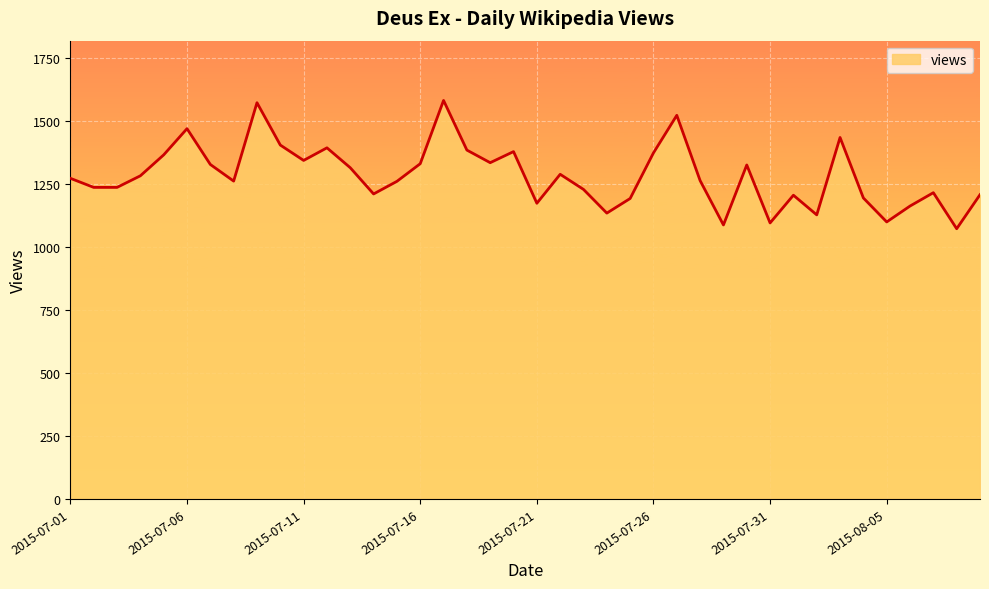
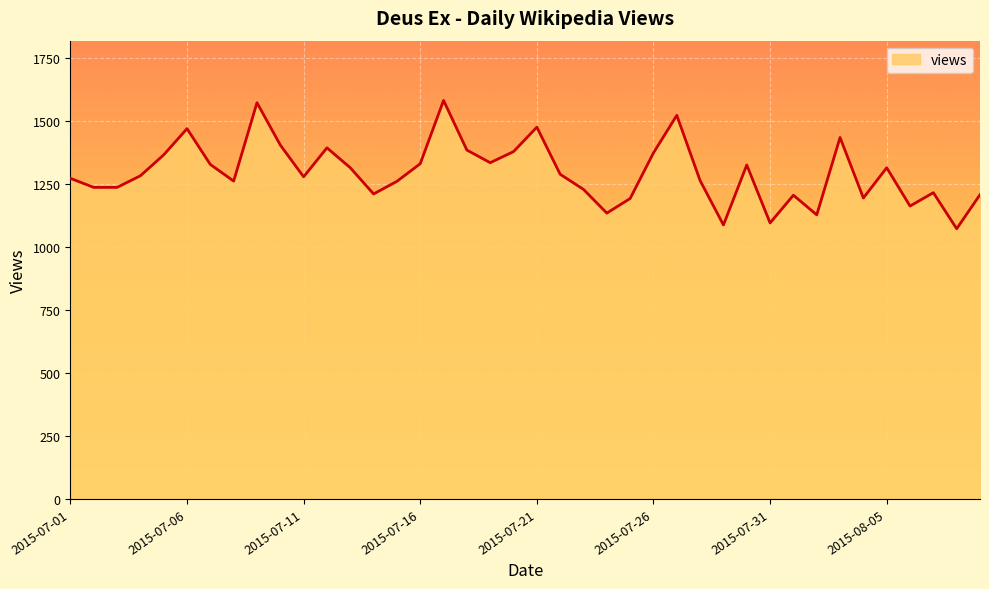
  {
    "2015-07-01": 1270,
    "2015-07-06": 1470,
-   "2015-07-11": 1340,
+   "2015-07-11": 1280,
    "2015-07-16": 1330,
-   "2015-07-21": 1170,
+   "2015-07-21": 1480,
    "2015-07-26": 1370,
    "2015-07-31": 1100,
-   "2015-08-05": 1100
+   "2015-08-05": 1310
  }
